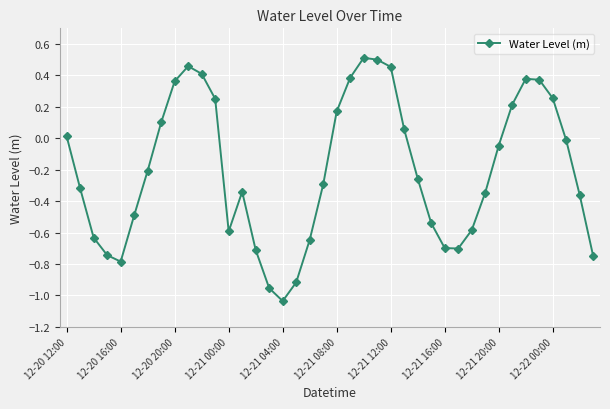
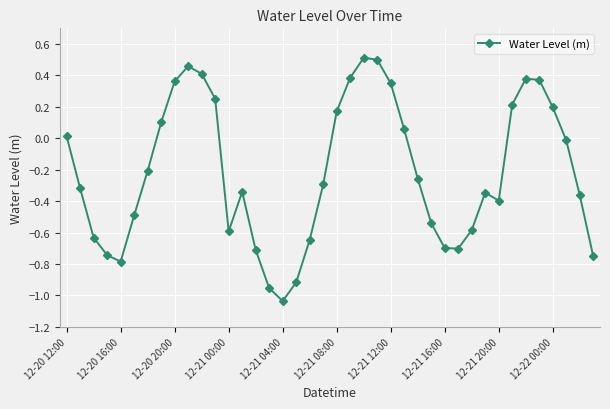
  {
    "12-20 12:00": 0.01,
    "12-20 16:00": -0.78,
    "12-20 20:00": 0.36,
    "12-21 00:00": -0.59,
    "12-21 04:00": -1.04,
    "12-21 08:00": 0.17,
-   "12-21 12:00": 0.45,
+   "12-21 12:00": 0.35,
    "12-21 16:00": -0.70,
-   "12-21 20:00": -0.05,
-   "12-22 00:00": 0.26
+   "12-21 20:00": -0.40,
+   "12-22 00:00": 0.20
  }
